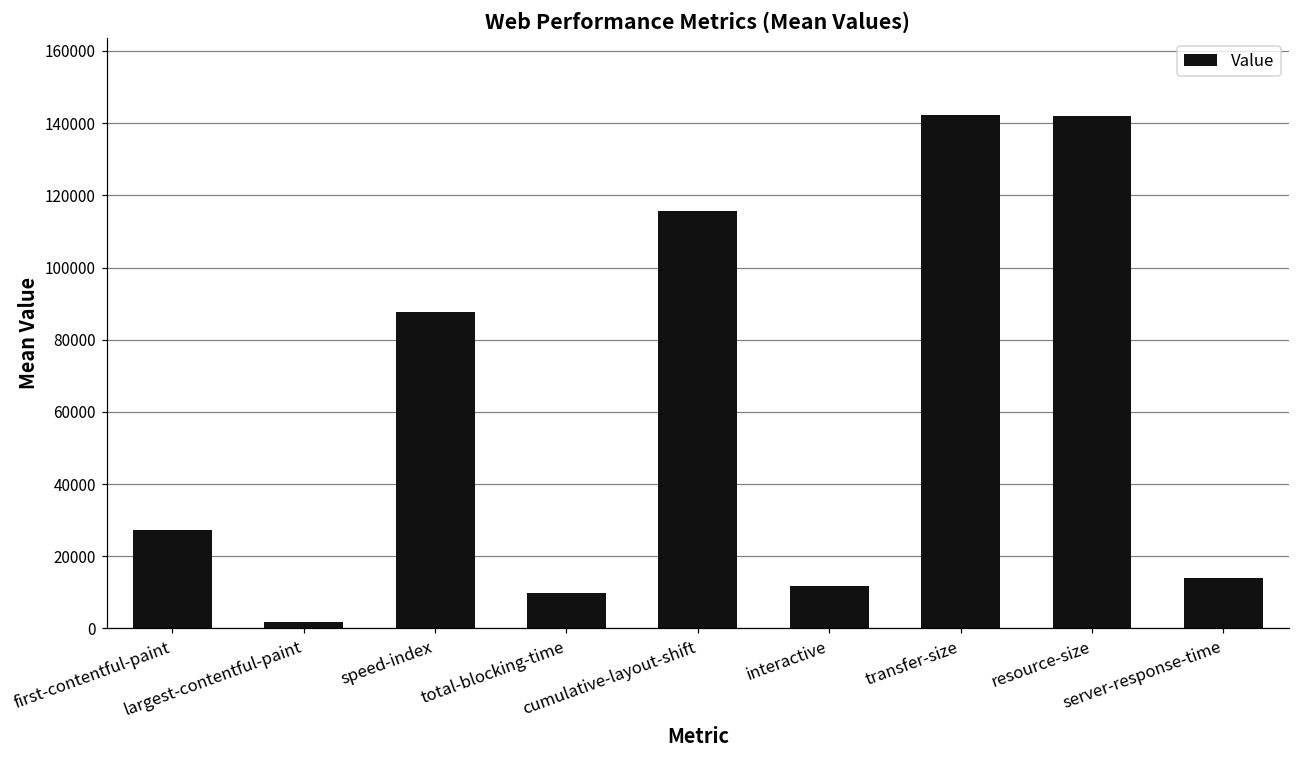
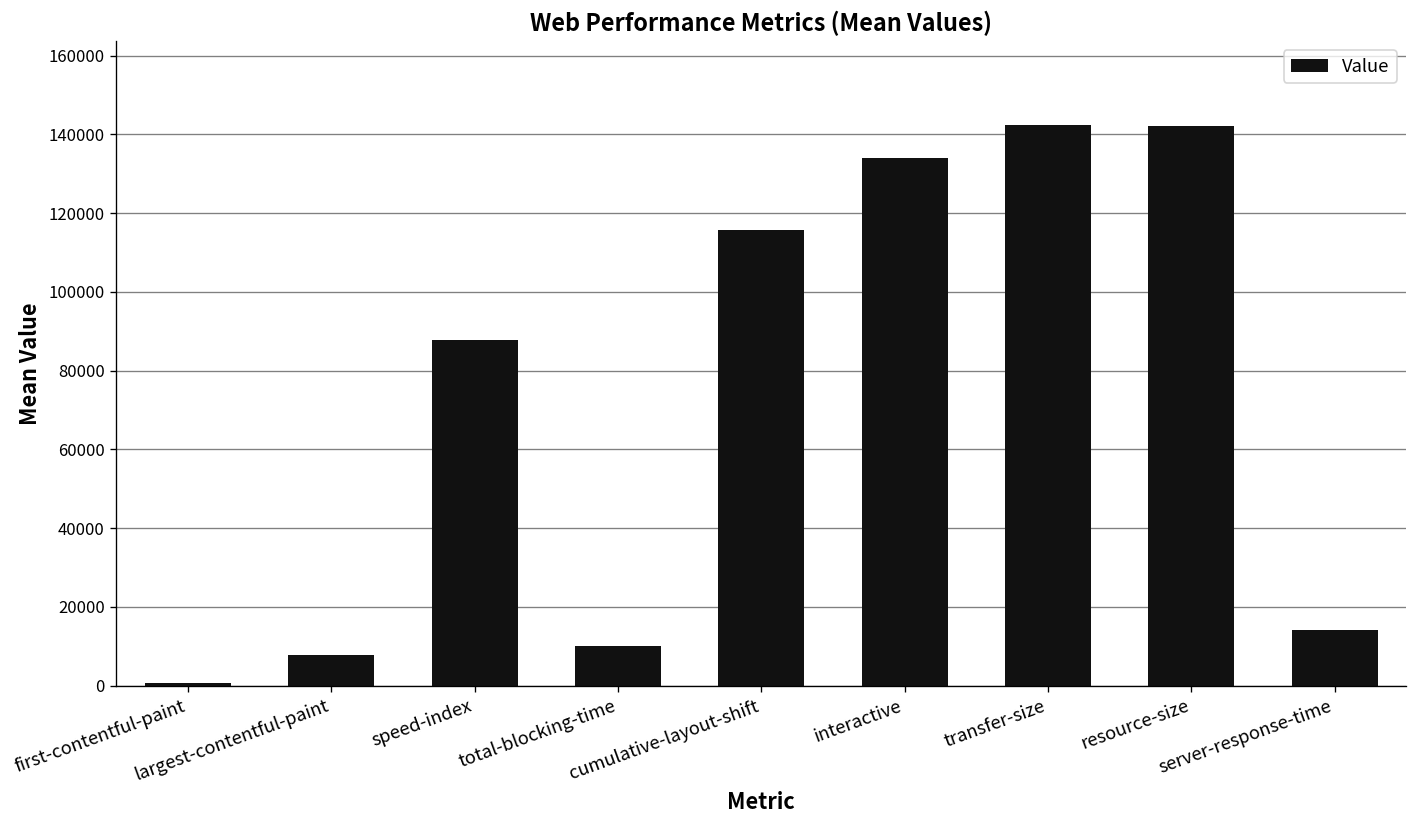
  {
-   "first-contentful-paint": 27000,
-   "largest-contentful-paint": 2000,
+   "first-contentful-paint": 1000,
+   "largest-contentful-paint": 8000,
    "speed-index": 88000,
    "total-blocking-time": 10000,
    "cumulative-layout-shift": 116000,
-   "interactive": 12000,
+   "interactive": 134000,
    "transfer-size": 142000,
    "resource-size": 142000,
    "server-response-time": 14000
  }
